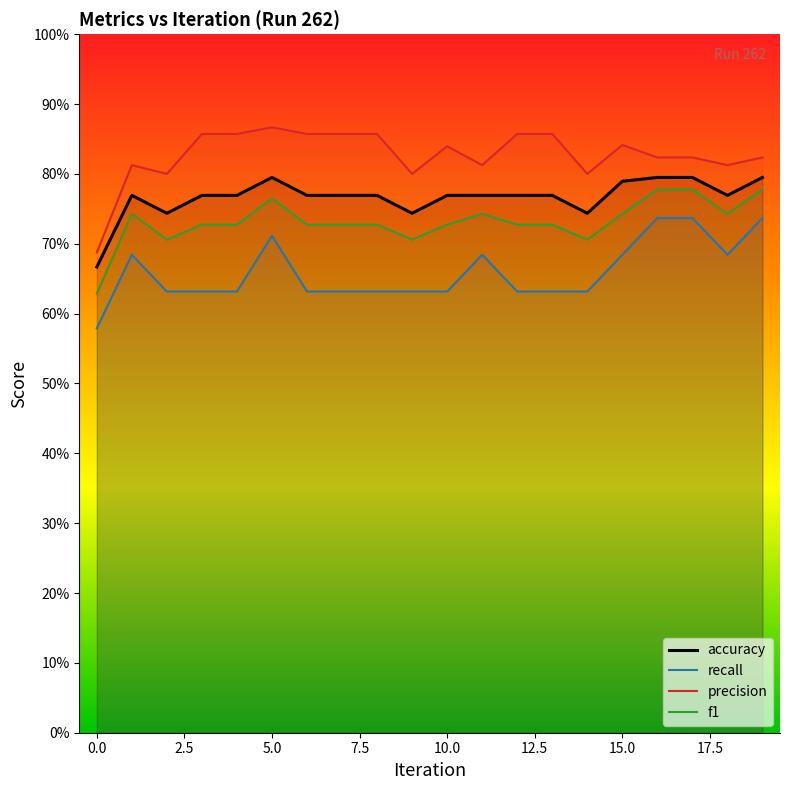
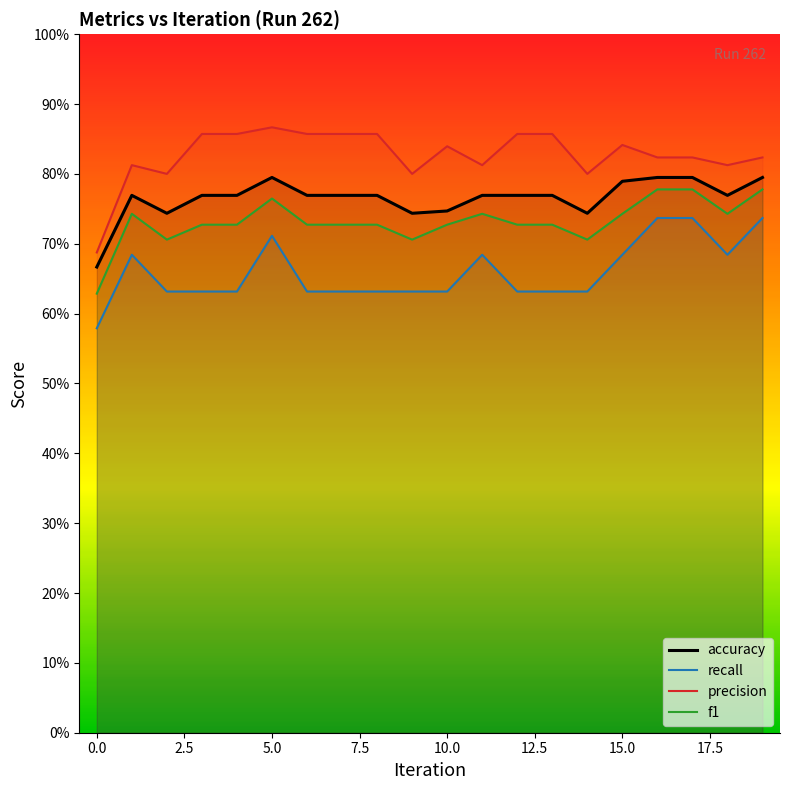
  {
    "accuracy": {
      "0.0": "67%",
      "5.0": "79%",
-     "10.0": "77%",
+     "10.0": "75%",
      "15.0": "79%"
    },
    "recall": {
      "0.0": "58%",
      "5.0": "71%",
      "10.0": "63%",
      "15.0": "68%"
    },
    "precision": {
      "0.0": "69%",
      "5.0": "87%",
      "10.0": "84%",
      "15.0": "84%"
    },
    "f1": {
      "0.0": "63%",
      "5.0": "76%",
      "10.0": "73%",
      "15.0": "74%"
    }
  }
